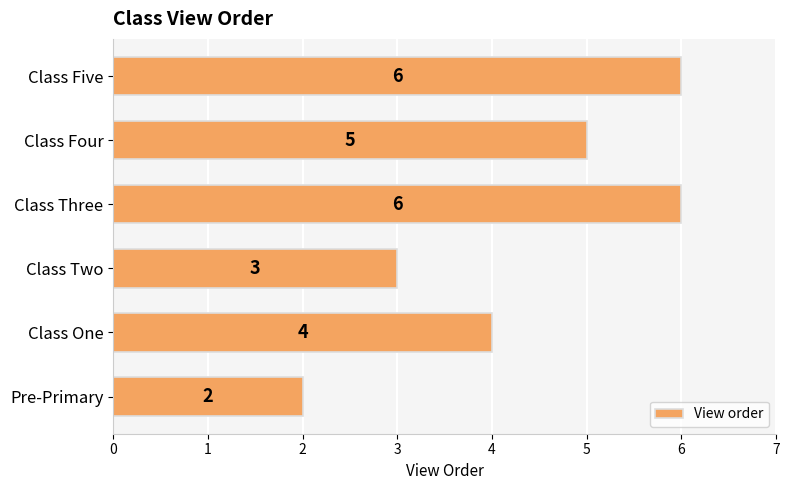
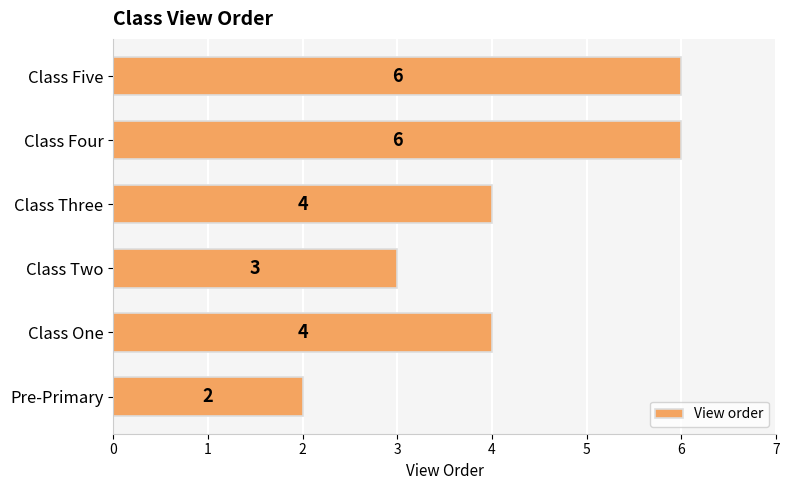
  {
    "Class Five": 6,
-   "Class Four": 5,
-   "Class Three": 6,
+   "Class Four": 6,
+   "Class Three": 4,
    "Class Two": 3,
    "Class One": 4,
    "Pre-Primary": 2
  }
